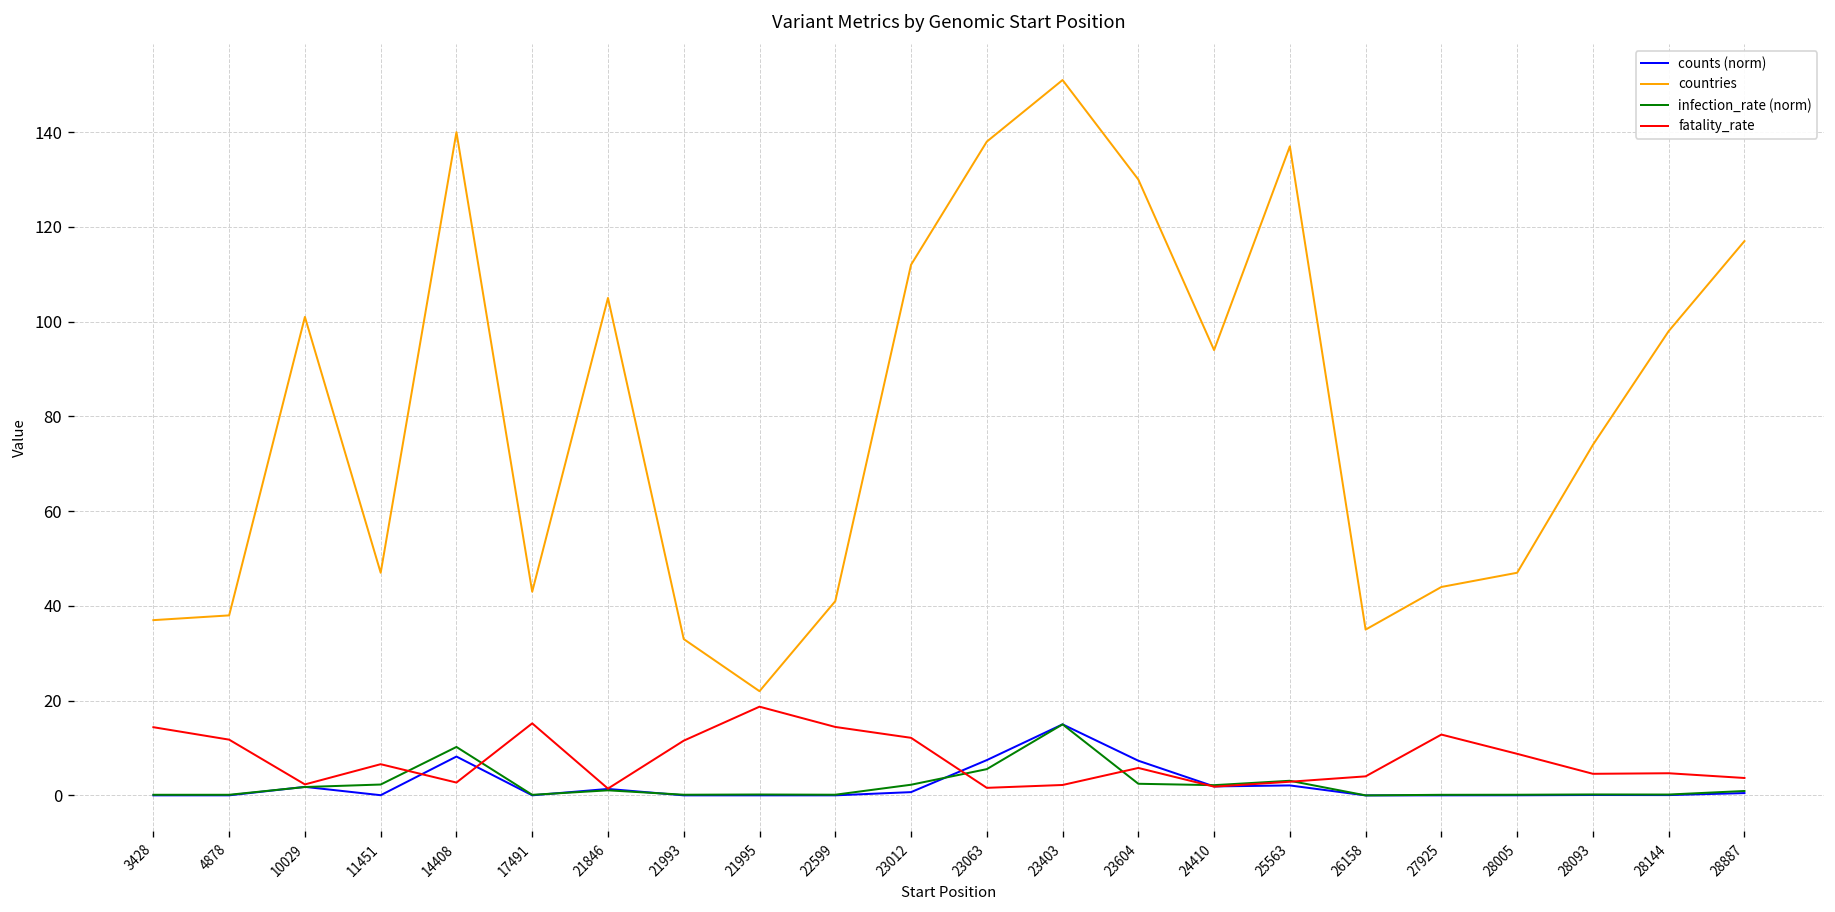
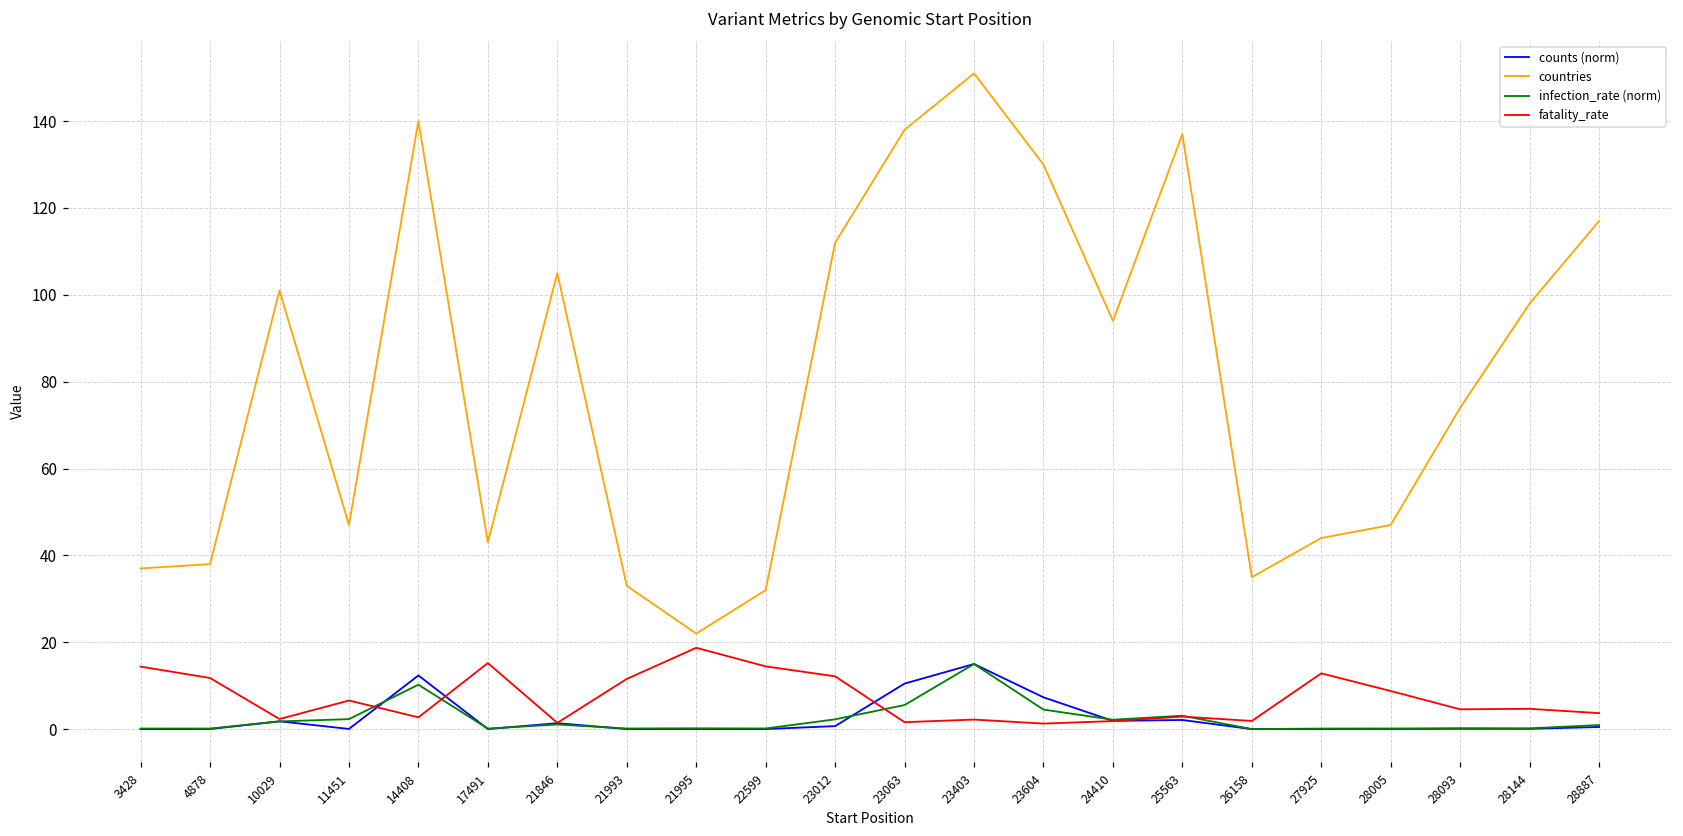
  {
    "counts (norm)": {
      "11451": 0,
-     "14408": 8,
+     "14408": 12,
      "23012": 1,
-     "23063": 7,
+     "23063": 10,
      "23604": 7,
      "25563": 2
    },
    "countries": {
      "3428": 37,
      "4878": 38,
      "10029": 101,
      "11451": 47,
      "14408": 140,
      "17491": 43,
      "21846": 105,
      "21993": 33,
      "21995": 22,
-     "22599": 41,
+     "22599": 32,
      "23012": 112,
      "23063": 138,
      "23403": 151,
      "23604": 130,
      "24410": 94,
      "25563": 137,
      "26158": 35,
      "27925": 44,
      "28005": 47,
      "28093": 74,
      "28144": 98,
      "28887": 117
    },
    "infection_rate (norm)": {
      "11451": 2,
      "14408": 10,
      "23012": 2,
      "23063": 6,
-     "23604": 2
+     "23604": 4
    },
    "fatality_rate": {
      "3428": 14,
      "4878": 12,
      "11451": 7,
      "14408": 3,
      "17491": 15,
      "21993": 12,
      "21995": 19,
      "22599": 14,
      "23012": 12,
      "23063": 2,
      "23403": 2,
-     "23604": 6,
-     "26158": 4,
+     "23604": 1,
+     "26158": 2,
      "27925": 13,
      "28005": 9,
      "28093": 5,
      "28144": 5,
      "28887": 4
    }
  }
